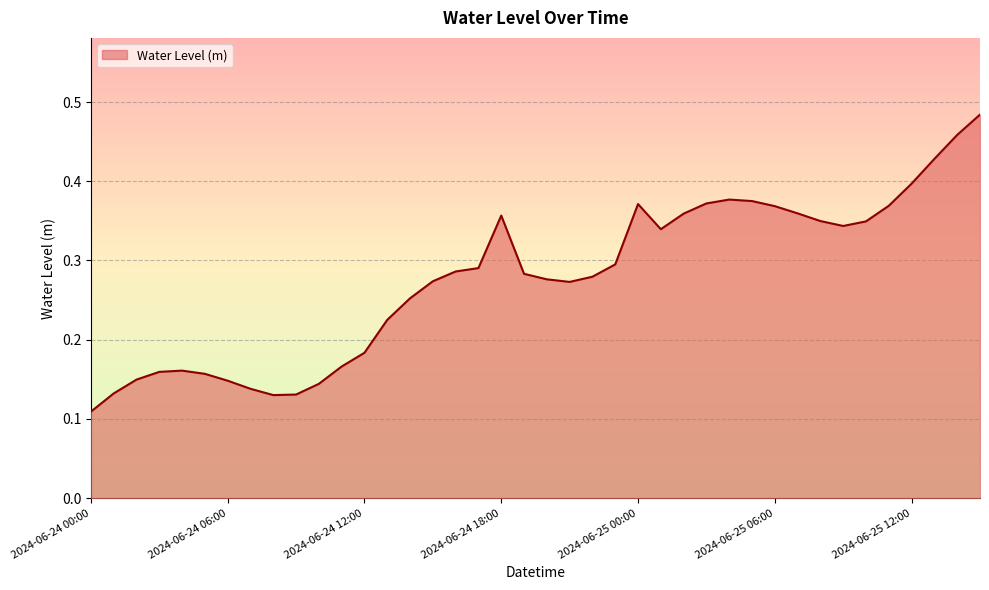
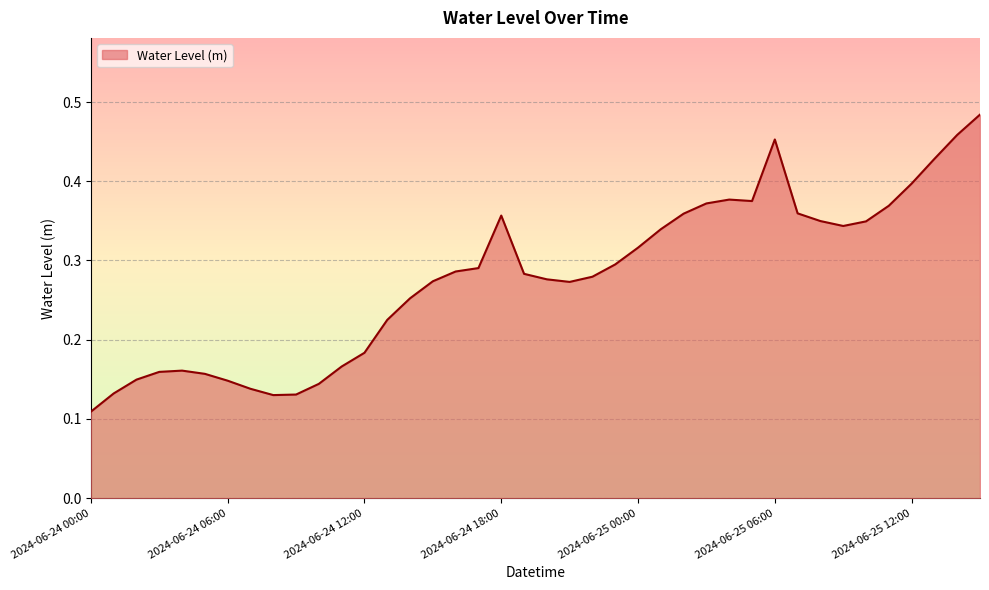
  {
    "2024-06-24 00:00": 0.11,
    "2024-06-24 06:00": 0.15,
    "2024-06-24 12:00": 0.18,
    "2024-06-24 18:00": 0.36,
-   "2024-06-25 00:00": 0.37,
-   "2024-06-25 06:00": 0.37,
+   "2024-06-25 00:00": 0.32,
+   "2024-06-25 06:00": 0.45,
    "2024-06-25 12:00": 0.40
  }
